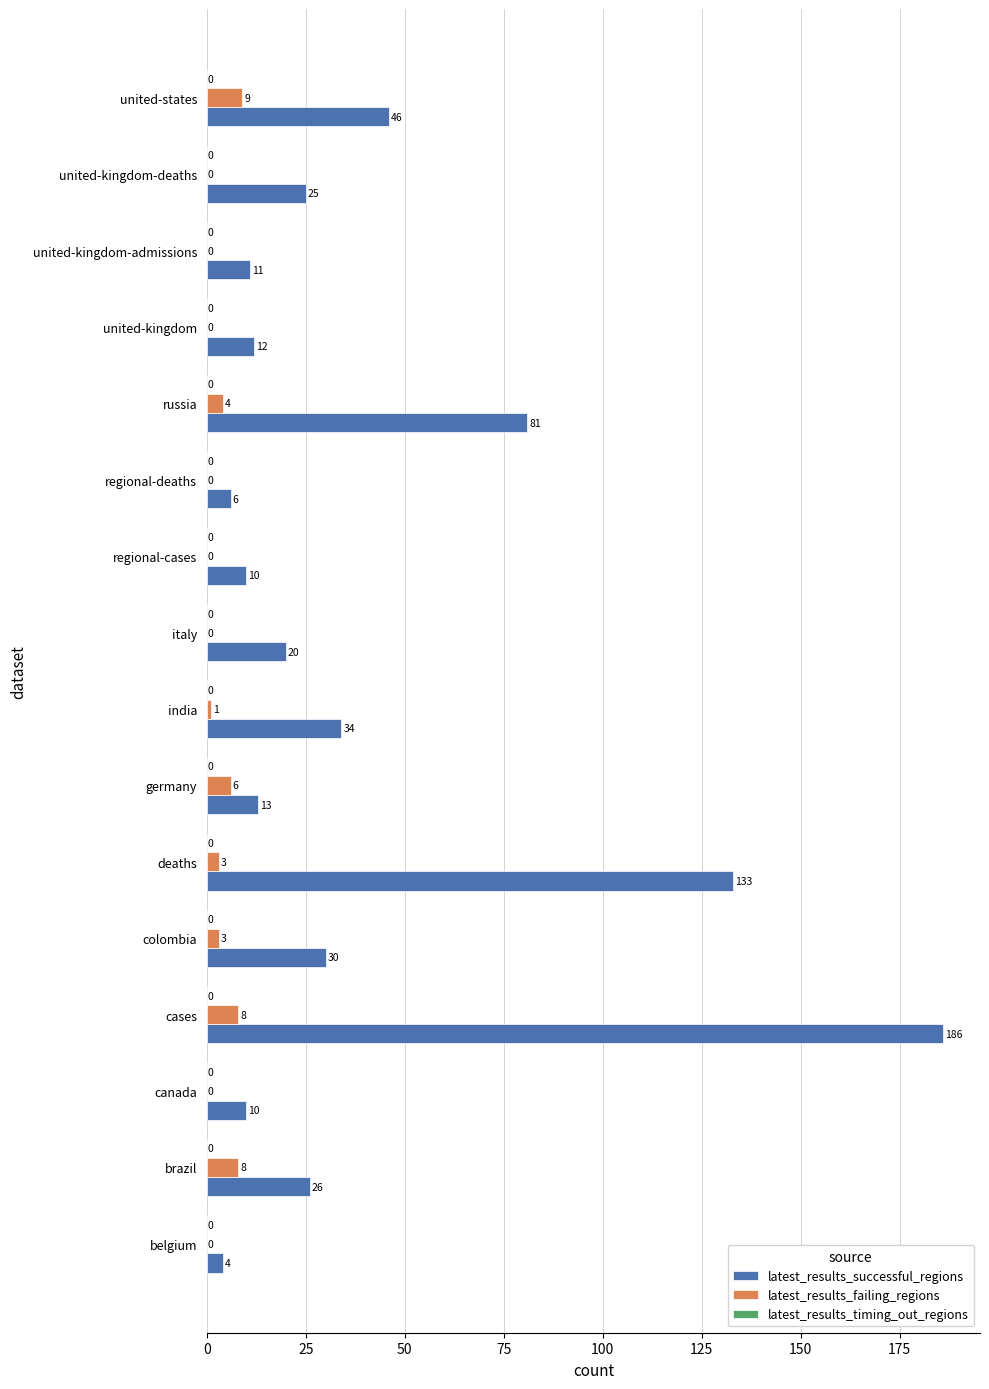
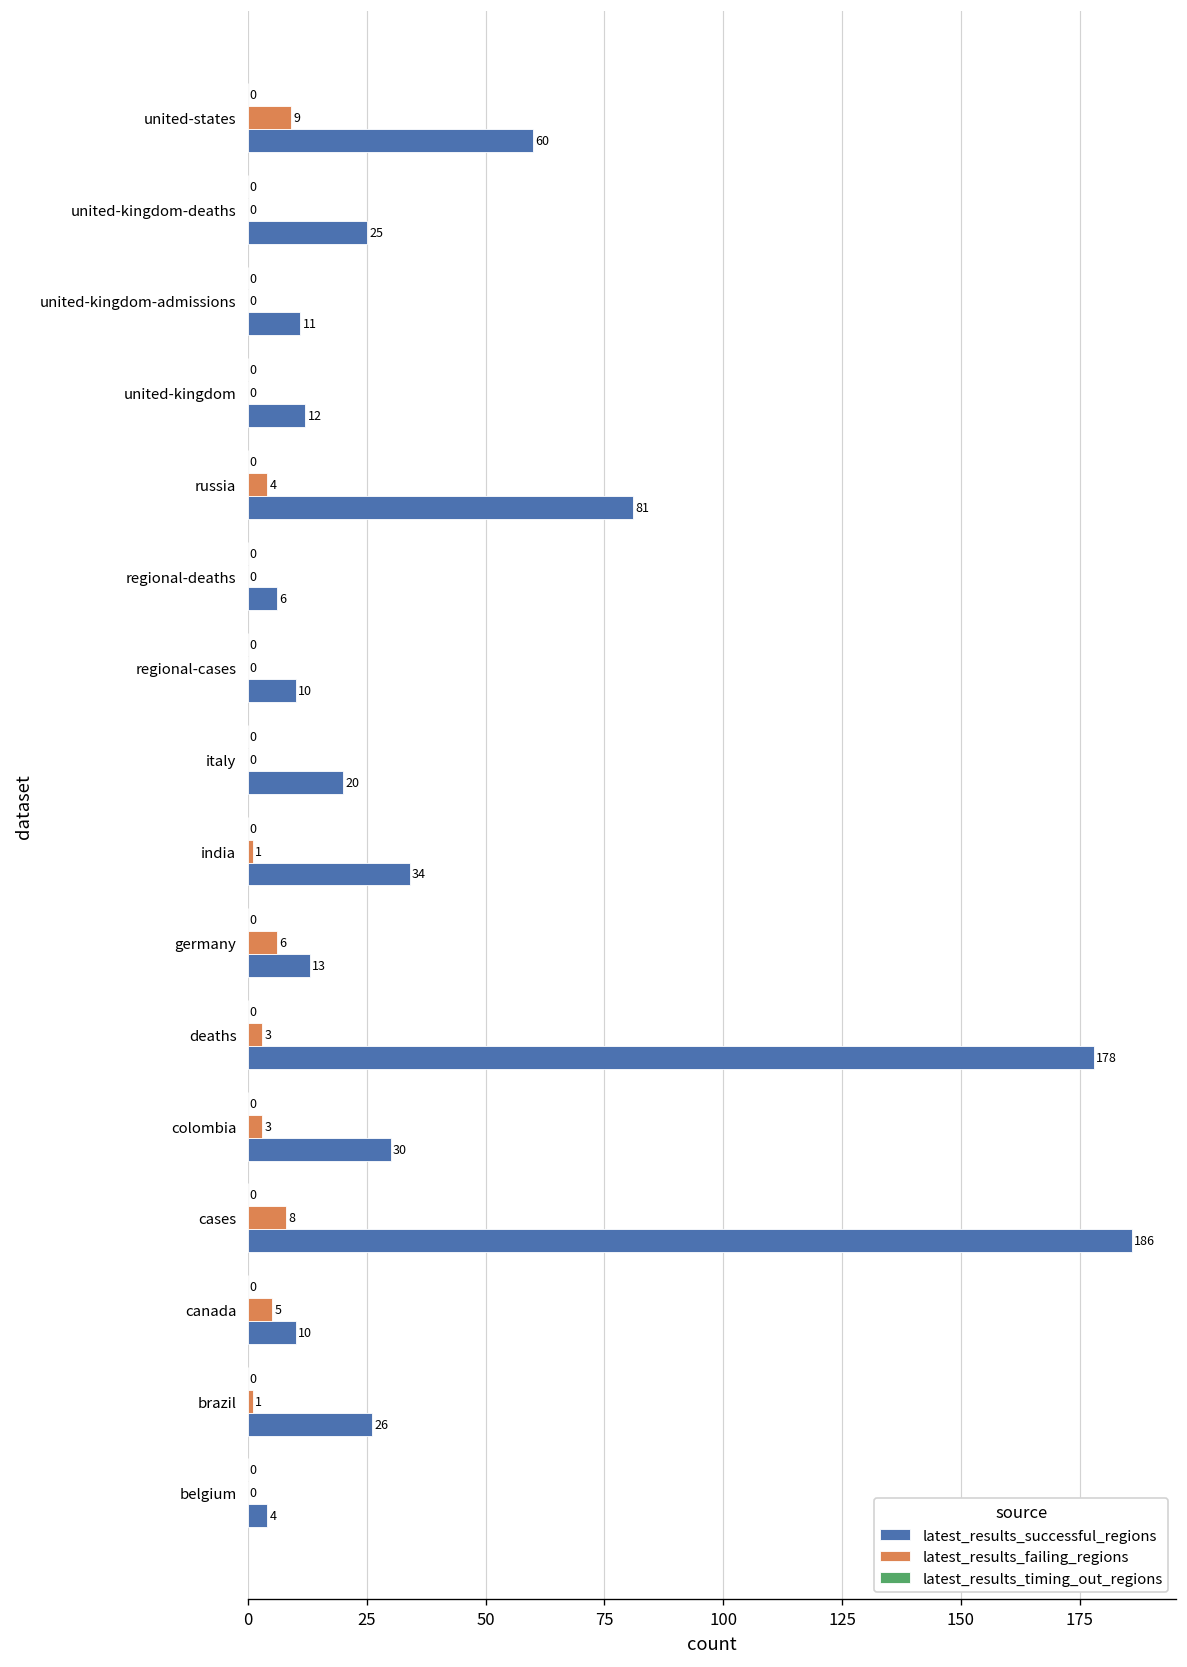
  {
    "latest_results_successful_regions": {
-     "united-states": 46,
+     "united-states": 60,
      "united-kingdom-deaths": 25,
      "united-kingdom-admissions": 11,
      "united-kingdom": 12,
      "russia": 81,
      "regional-deaths": 6,
      "regional-cases": 10,
      "italy": 20,
      "india": 34,
      "germany": 13,
-     "deaths": 133,
+     "deaths": 178,
      "colombia": 30,
      "cases": 186,
      "canada": 10,
      "brazil": 26,
      "belgium": 4
    },
    "latest_results_failing_regions": {
      "united-states": 9,
      "united-kingdom-deaths": 0,
      "united-kingdom-admissions": 0,
      "united-kingdom": 0,
      "russia": 4,
      "regional-deaths": 0,
      "regional-cases": 0,
      "italy": 0,
      "india": 1,
      "germany": 6,
      "deaths": 3,
      "colombia": 3,
      "cases": 8,
-     "canada": 0,
-     "brazil": 8,
+     "canada": 5,
+     "brazil": 1,
      "belgium": 0
    },
    "latest_results_timing_out_regions": {
      "united-states": 0,
      "united-kingdom-deaths": 0,
      "united-kingdom-admissions": 0,
      "united-kingdom": 0,
      "russia": 0,
      "regional-deaths": 0,
      "regional-cases": 0,
      "italy": 0,
      "india": 0,
      "germany": 0,
      "deaths": 0,
      "colombia": 0,
      "cases": 0,
      "canada": 0,
      "brazil": 0,
      "belgium": 0
    }
  }
